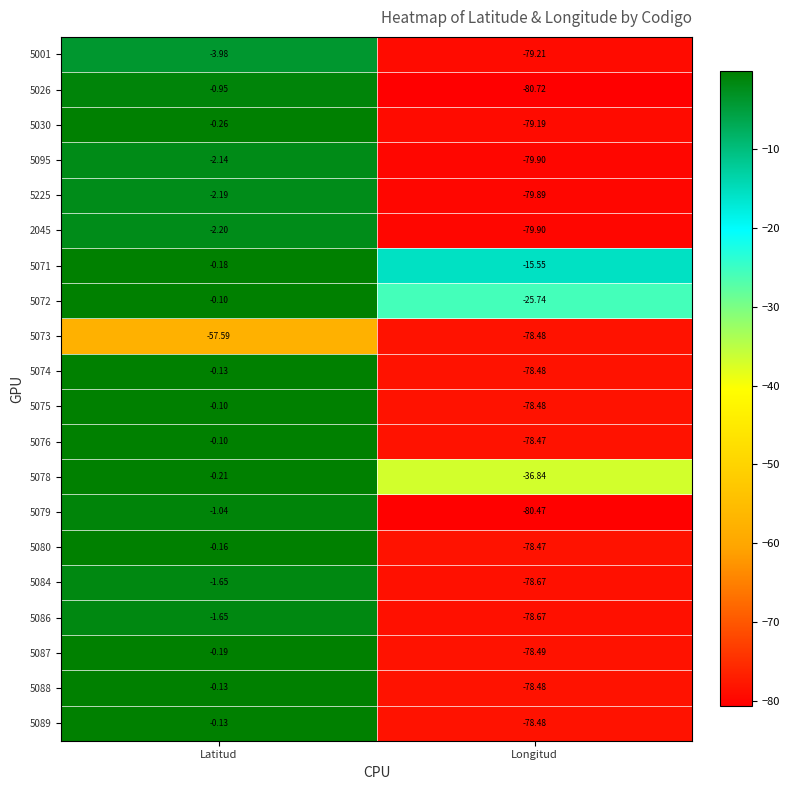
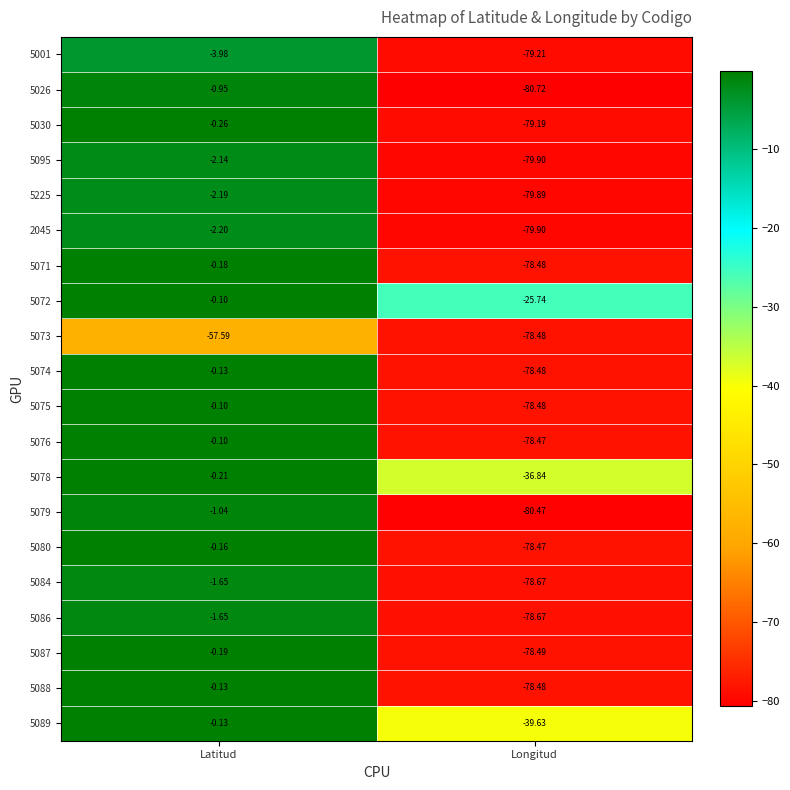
  {
    "5001": {
      "Latitud": -3.98,
      "Longitud": -79.21
    },
    "5026": {
      "Latitud": -0.95,
      "Longitud": -80.72
    },
    "5030": {
      "Latitud": -0.26,
      "Longitud": -79.19
    },
    "5095": {
      "Latitud": -2.14,
      "Longitud": -79.90
    },
    "5225": {
      "Latitud": -2.19,
      "Longitud": -79.89
    },
    "2045": {
      "Latitud": -2.20,
      "Longitud": -79.90
    },
    "5071": {
      "Latitud": -0.18,
-     "Longitud": -15.55
+     "Longitud": -78.48
    },
    "5072": {
      "Latitud": -0.10,
      "Longitud": -25.74
    },
    "5073": {
      "Latitud": -57.59,
      "Longitud": -78.48
    },
    "5074": {
      "Latitud": -0.13,
      "Longitud": -78.48
    },
    "5075": {
      "Latitud": -0.10,
      "Longitud": -78.48
    },
    "5076": {
      "Latitud": -0.10,
      "Longitud": -78.47
    },
    "5078": {
      "Latitud": -0.21,
      "Longitud": -36.84
    },
    "5079": {
      "Latitud": -1.04,
      "Longitud": -80.47
    },
    "5080": {
      "Latitud": -0.16,
      "Longitud": -78.47
    },
    "5084": {
      "Latitud": -1.65,
      "Longitud": -78.67
    },
    "5086": {
      "Latitud": -1.65,
      "Longitud": -78.67
    },
    "5087": {
      "Latitud": -0.19,
      "Longitud": -78.49
    },
    "5088": {
      "Latitud": -0.13,
      "Longitud": -78.48
    },
    "5089": {
      "Latitud": -0.13,
-     "Longitud": -78.48
+     "Longitud": -39.63
    }
  }
